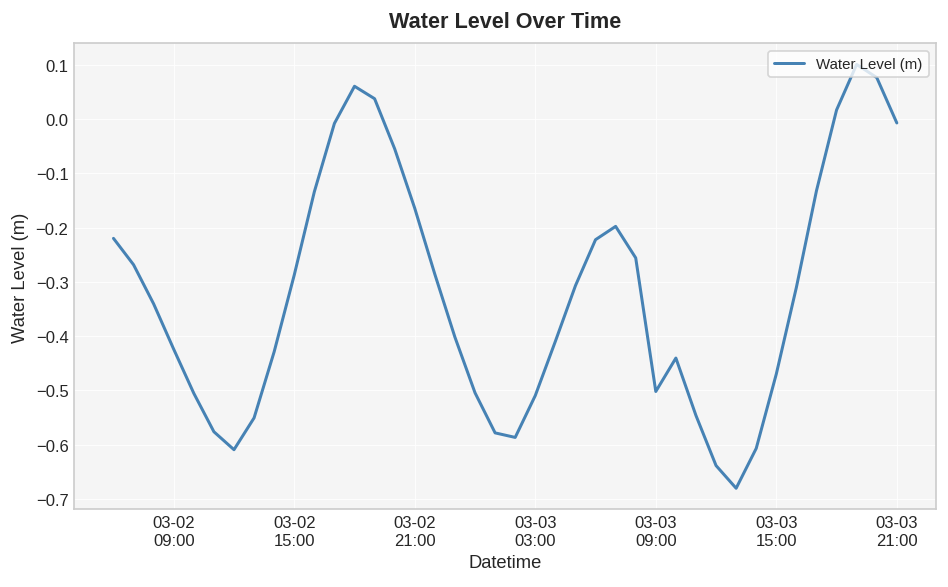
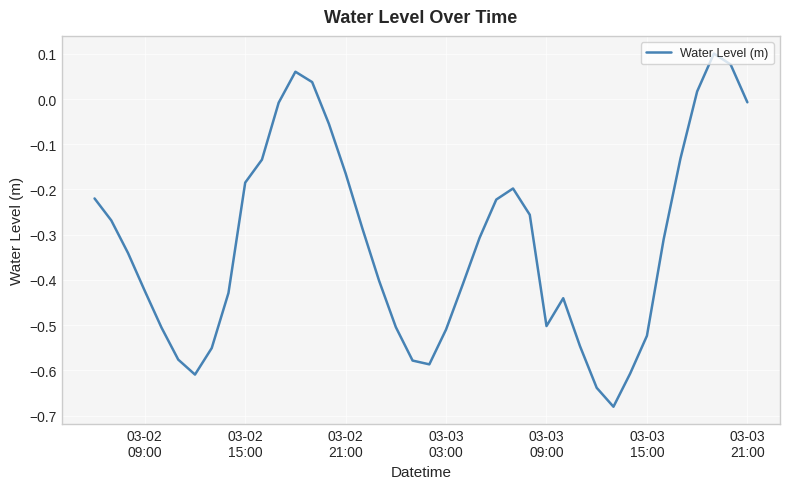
  {
    "03-02 09:00": -0.42,
-   "03-02 15:00": -0.29,
+   "03-02 15:00": -0.18,
    "03-02 21:00": -0.16,
    "03-03 03:00": -0.51,
    "03-03 09:00": -0.50,
-   "03-03 15:00": -0.47,
+   "03-03 15:00": -0.52,
    "03-03 21:00": -0.01
  }
